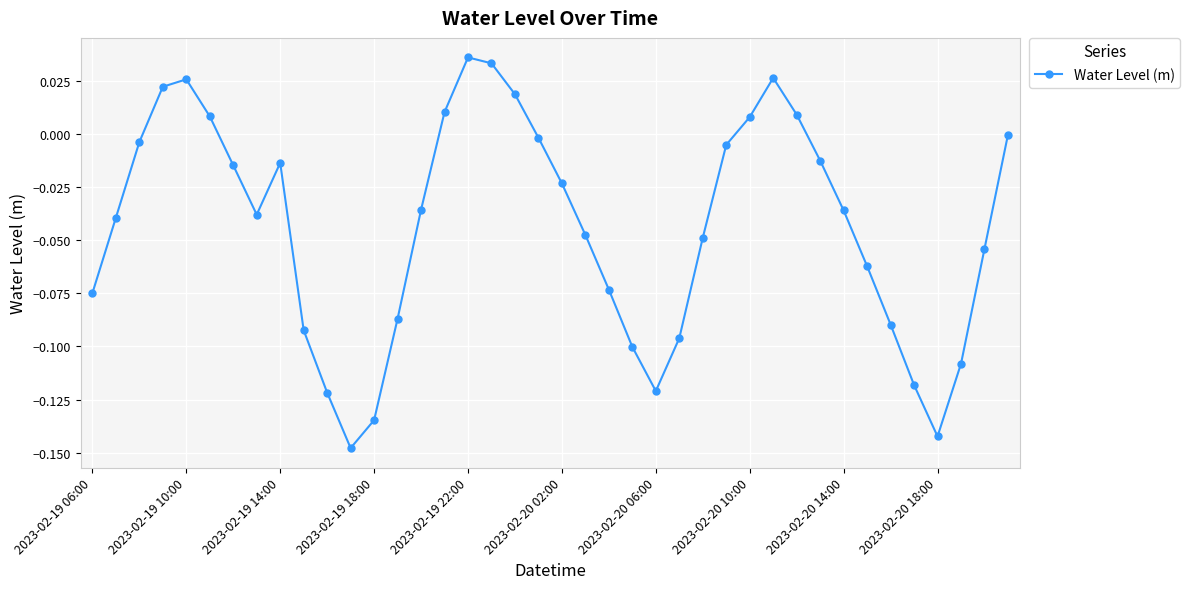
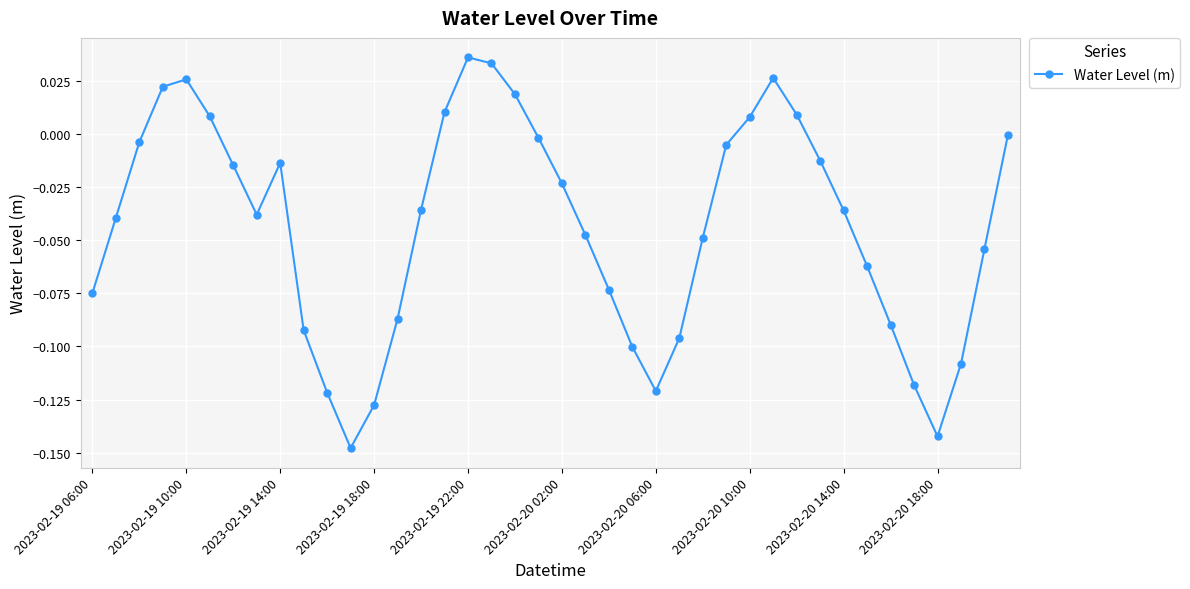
  {
    "2023-02-19 06:00": -0.075,
    "2023-02-19 10:00": 0.026,
    "2023-02-19 14:00": -0.014,
-   "2023-02-19 18:00": -0.135,
+   "2023-02-19 18:00": -0.128,
    "2023-02-19 22:00": 0.036,
    "2023-02-20 02:00": -0.023,
    "2023-02-20 06:00": -0.121,
    "2023-02-20 10:00": 0.008,
    "2023-02-20 14:00": -0.036,
    "2023-02-20 18:00": -0.142
  }
